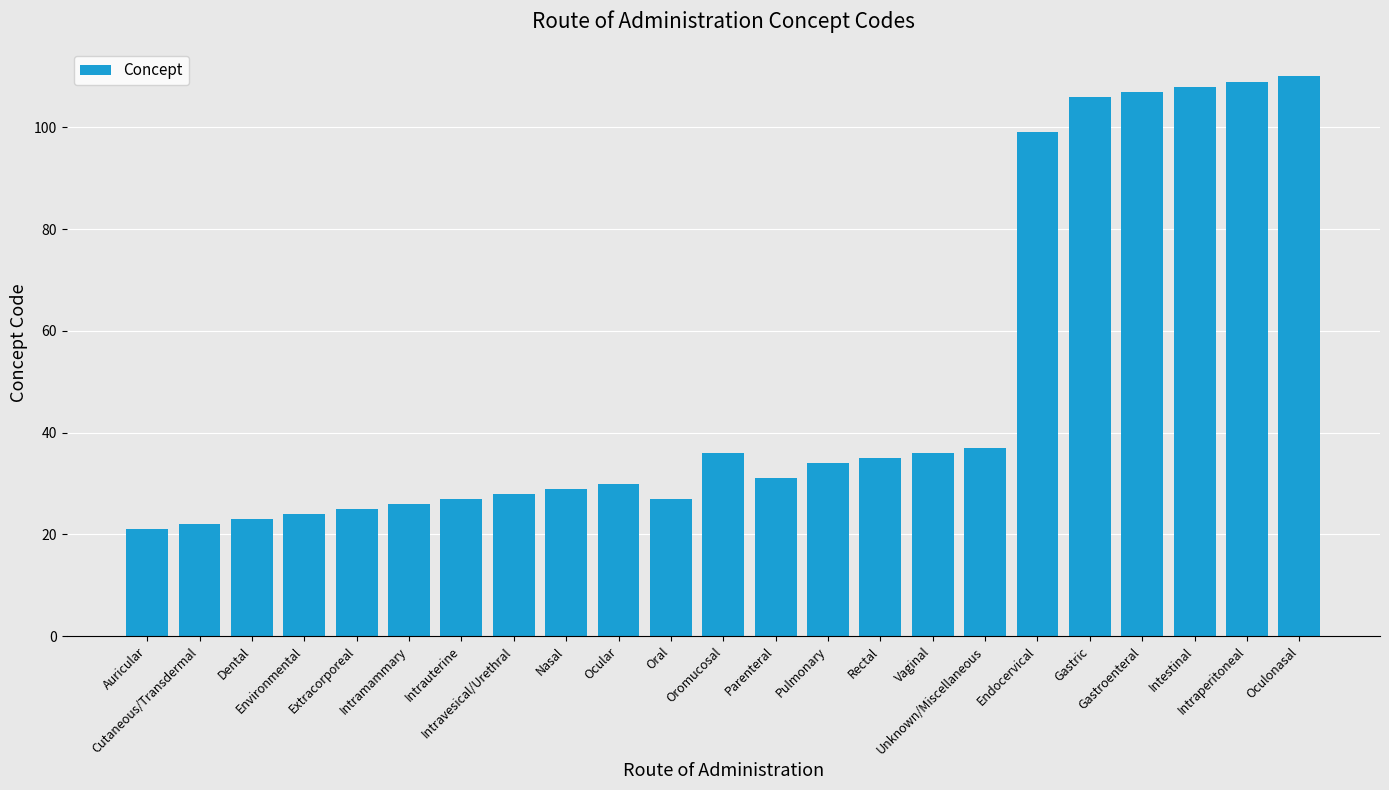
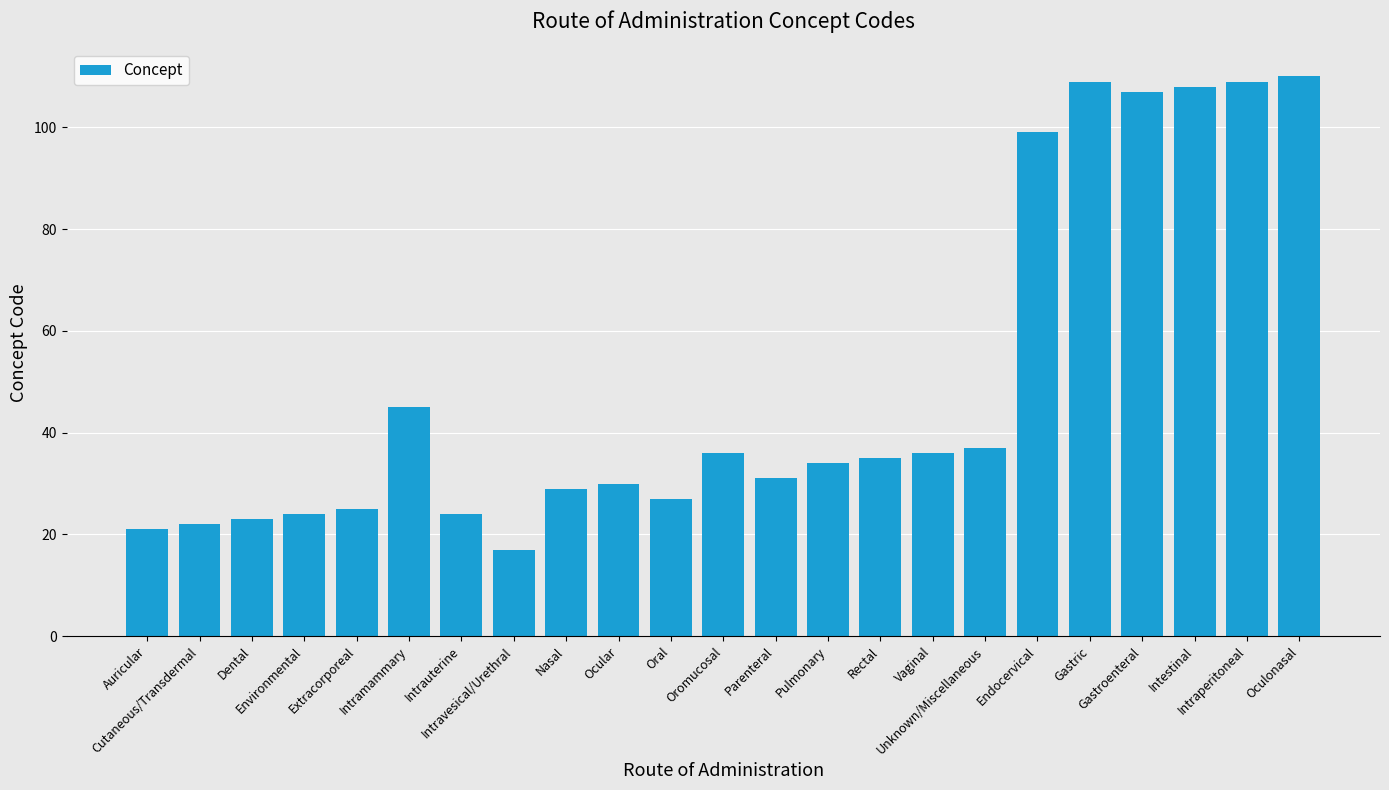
  {
    "Auricular": 21,
    "Cutaneous/Transdermal": 22,
    "Dental": 23,
    "Environmental": 24,
    "Extracorporeal": 25,
-   "Intramammary": 26,
-   "Intrauterine": 27,
-   "Intravesical/Urethral": 28,
+   "Intramammary": 45,
+   "Intrauterine": 24,
+   "Intravesical/Urethral": 17,
    "Nasal": 29,
    "Ocular": 30,
    "Oral": 27,
    "Oromucosal": 36,
    "Parenteral": 31,
    "Pulmonary": 34,
    "Rectal": 35,
    "Vaginal": 36,
    "Unknown/Miscellaneous": 37,
    "Endocervical": 99,
-   "Gastric": 106,
+   "Gastric": 109,
    "Gastroenteral": 107,
    "Intestinal": 108,
    "Intraperitoneal": 109,
    "Oculonasal": 110
  }
